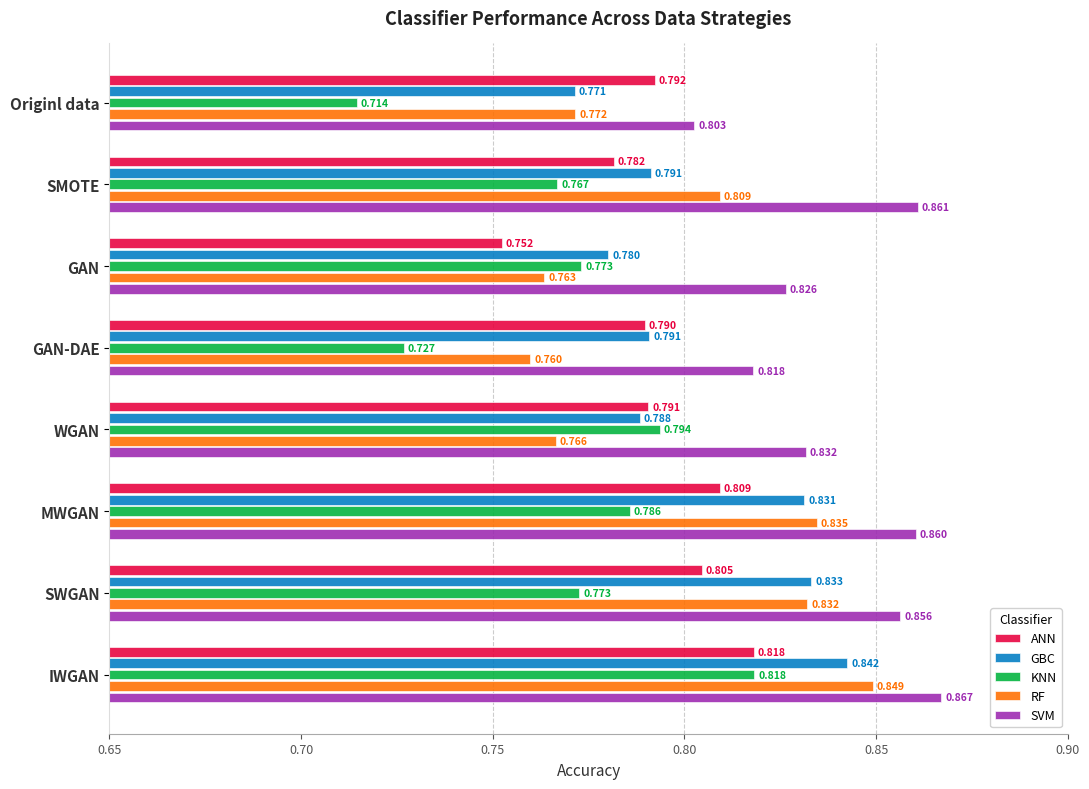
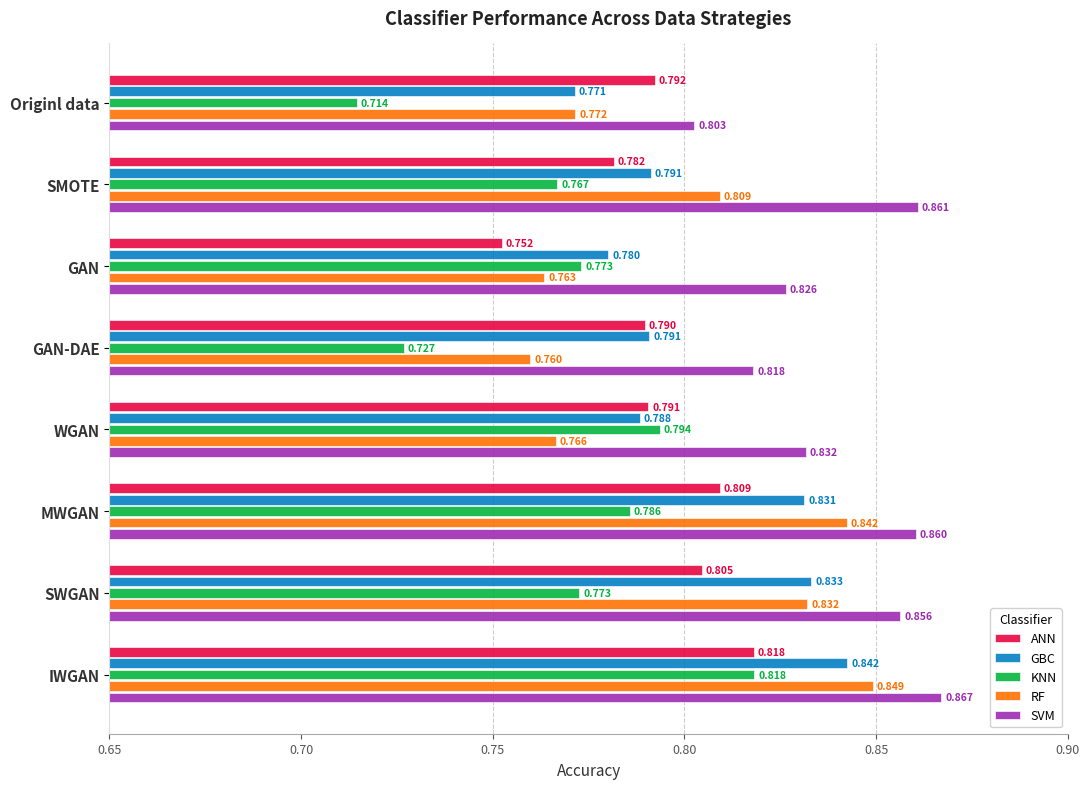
  {
    "ANN": {
      "Originl data": 0.792,
      "SMOTE": 0.782,
      "GAN": 0.752,
      "GAN-DAE": 0.790,
      "WGAN": 0.791,
      "MWGAN": 0.809,
      "SWGAN": 0.805,
      "IWGAN": 0.818
    },
    "GBC": {
      "Originl data": 0.771,
      "SMOTE": 0.791,
      "GAN": 0.780,
      "GAN-DAE": 0.791,
      "WGAN": 0.788,
      "MWGAN": 0.831,
      "SWGAN": 0.833,
      "IWGAN": 0.842
    },
    "KNN": {
      "Originl data": 0.714,
      "SMOTE": 0.767,
      "GAN": 0.773,
      "GAN-DAE": 0.727,
      "WGAN": 0.794,
      "MWGAN": 0.786,
      "SWGAN": 0.773,
      "IWGAN": 0.818
    },
    "RF": {
      "Originl data": 0.772,
      "SMOTE": 0.809,
      "GAN": 0.763,
      "GAN-DAE": 0.760,
      "WGAN": 0.766,
-     "MWGAN": 0.835,
+     "MWGAN": 0.842,
      "SWGAN": 0.832,
      "IWGAN": 0.849
    },
    "SVM": {
      "Originl data": 0.803,
      "SMOTE": 0.861,
      "GAN": 0.826,
      "GAN-DAE": 0.818,
      "WGAN": 0.832,
      "MWGAN": 0.860,
      "SWGAN": 0.856,
      "IWGAN": 0.867
    }
  }
